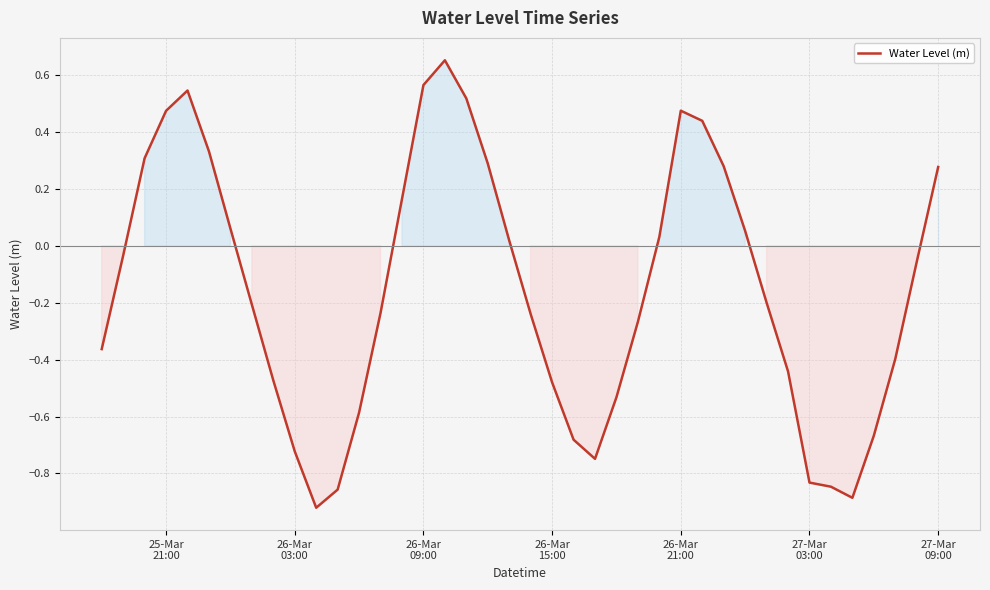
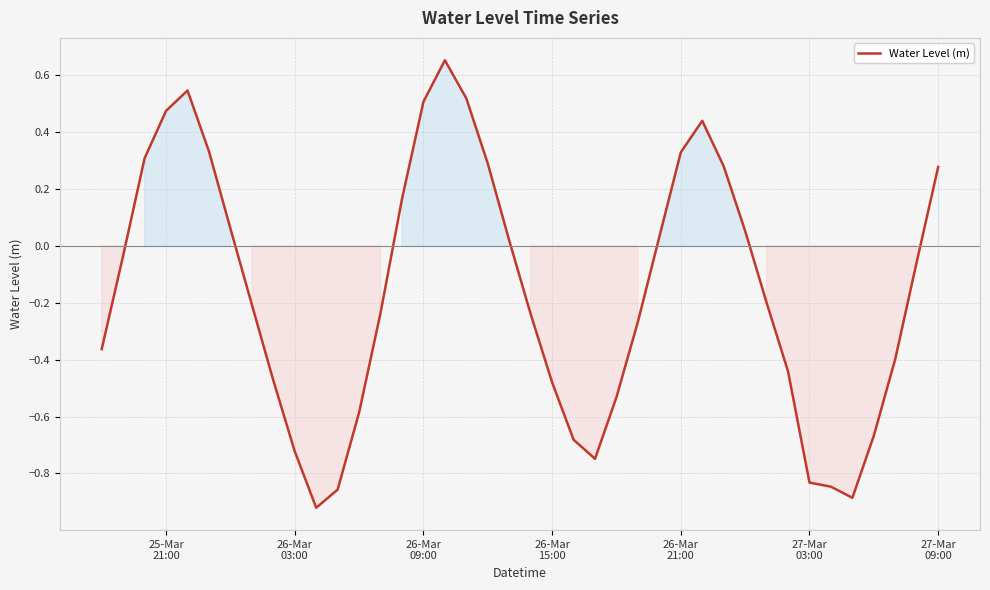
  {
    "25-Mar 21:00": 0.47,
    "26-Mar 03:00": -0.72,
-   "26-Mar 09:00": 0.56,
+   "26-Mar 09:00": 0.51,
    "26-Mar 15:00": -0.48,
-   "26-Mar 21:00": 0.47,
+   "26-Mar 21:00": 0.33,
    "27-Mar 03:00": -0.83,
    "27-Mar 09:00": 0.28
  }
